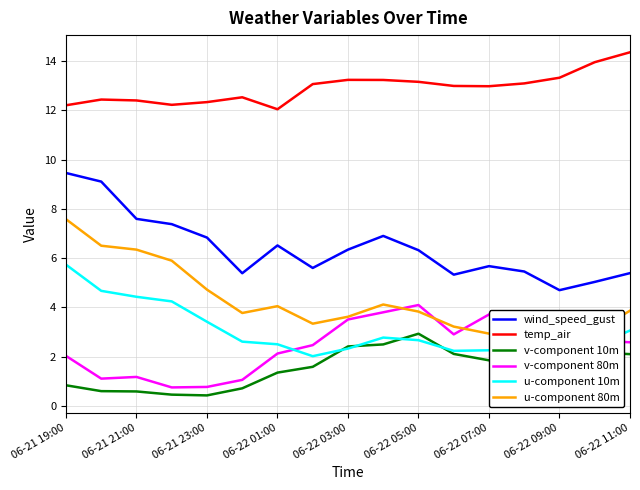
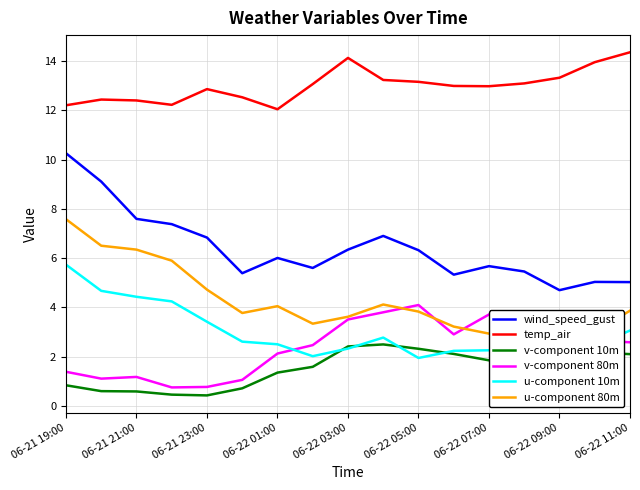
  {
    "wind_speed_gust": {
-     "06-21 19:00": 9.5,
+     "06-21 19:00": 10.3,
      "06-21 21:00": 7.6,
      "06-21 23:00": 6.8,
-     "06-22 01:00": 6.5,
+     "06-22 01:00": 6.0,
      "06-22 03:00": 6.3,
      "06-22 05:00": 6.3,
      "06-22 07:00": 5.7,
      "06-22 09:00": 4.7,
-     "06-22 11:00": 5.4
+     "06-22 11:00": 5.0
    },
    "temp_air": {
      "06-21 19:00": 12.2,
      "06-21 21:00": 12.4,
-     "06-21 23:00": 12.3,
+     "06-21 23:00": 12.9,
      "06-22 01:00": 12.0,
-     "06-22 03:00": 13.2,
+     "06-22 03:00": 14.1,
      "06-22 05:00": 13.2,
      "06-22 07:00": 13.0,
      "06-22 09:00": 13.3,
      "06-22 11:00": 14.4
    },
    "v-component 10m": {
      "06-21 19:00": 0.8,
      "06-21 21:00": 0.6,
      "06-21 23:00": 0.4,
      "06-22 01:00": 1.3,
-     "06-22 05:00": 2.9,
+     "06-22 05:00": 2.3,
      "06-22 11:00": 2.1
    },
    "v-component 80m": {
-     "06-21 19:00": 2.0,
+     "06-21 19:00": 1.4,
      "06-21 21:00": 1.2,
      "06-21 23:00": 0.8,
      "06-22 01:00": 2.1,
      "06-22 03:00": 3.5,
      "06-22 05:00": 4.1,
      "06-22 11:00": 2.6
    },
    "u-component 10m": {
      "06-21 19:00": 5.7,
      "06-21 21:00": 4.4,
      "06-21 23:00": 3.4,
      "06-22 01:00": 2.5,
-     "06-22 05:00": 2.7,
+     "06-22 05:00": 1.9,
      "06-22 11:00": 3.1
    },
    "u-component 80m": {
      "06-21 19:00": 7.6,
      "06-21 21:00": 6.3,
      "06-21 23:00": 4.7,
      "06-22 01:00": 4.0,
      "06-22 03:00": 3.6,
      "06-22 05:00": 3.8,
      "06-22 11:00": 3.9
    }
  }
